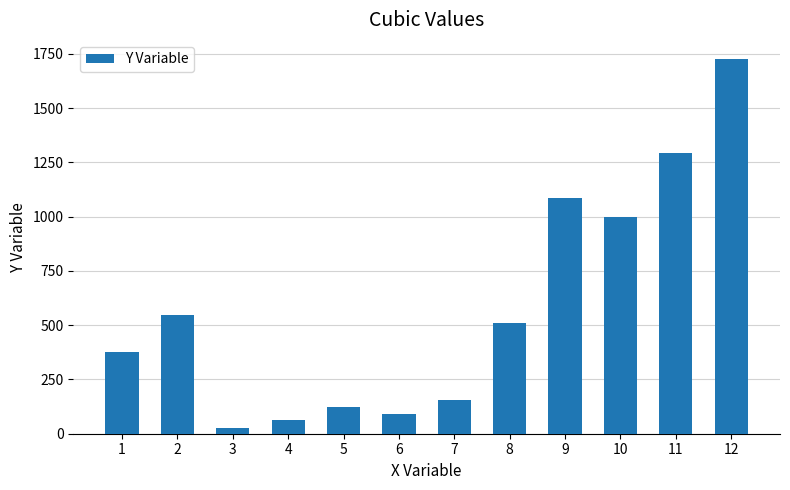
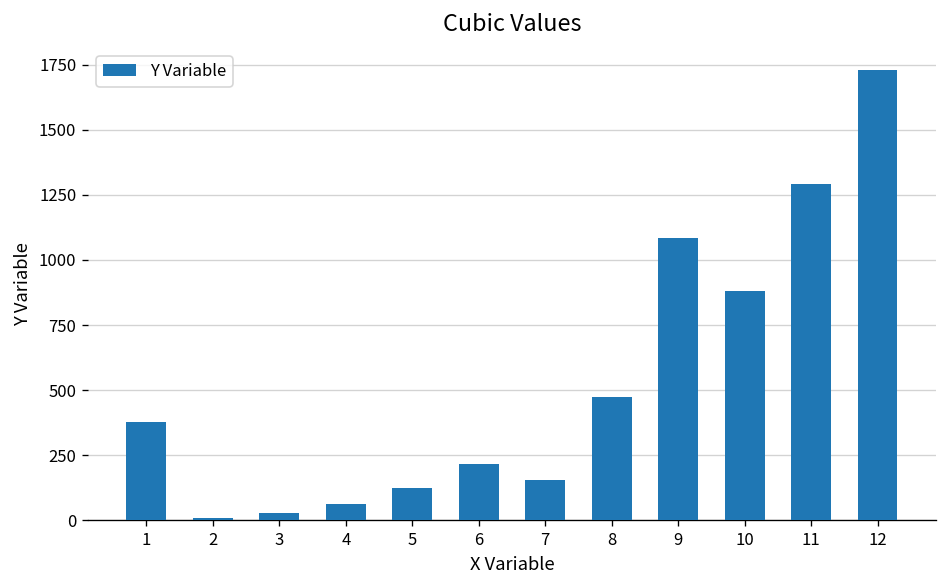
  {
    "1": 380,
-   "2": 550,
+   "2": 10,
    "3": 30,
    "4": 60,
    "5": 130,
-   "6": 90,
+   "6": 220,
    "7": 160,
-   "8": 510,
+   "8": 470,
    "9": 1090,
-   "10": 1000,
+   "10": 880,
    "11": 1290,
    "12": 1730
  }
